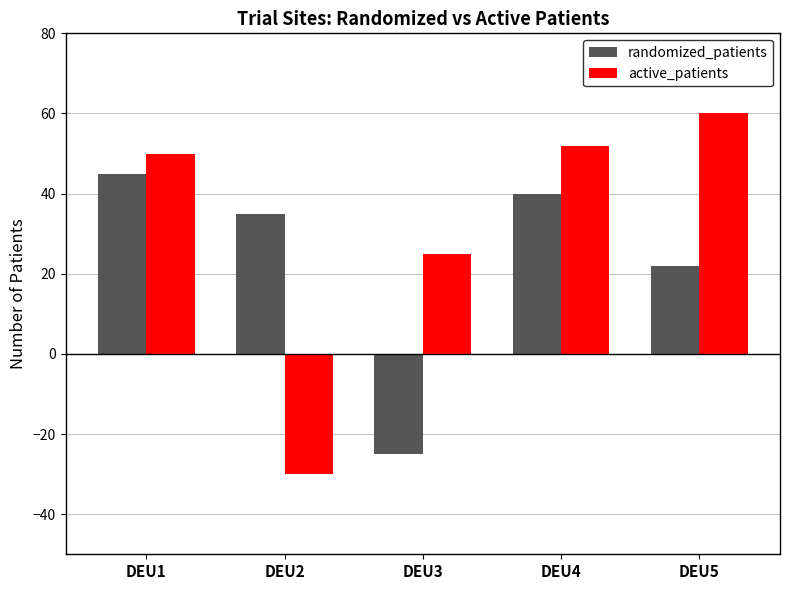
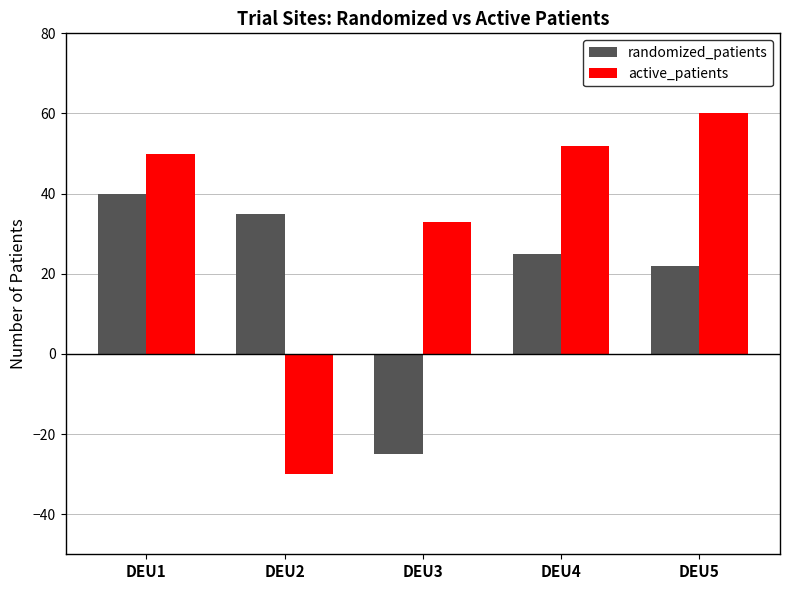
  {
    "randomized_patients": {
-     "DEU1": 45,
+     "DEU1": 40,
      "DEU2": 35,
      "DEU3": -25,
-     "DEU4": 40,
+     "DEU4": 25,
      "DEU5": 22
    },
    "active_patients": {
      "DEU1": 50,
      "DEU2": -30,
-     "DEU3": 25,
+     "DEU3": 33,
      "DEU4": 52,
      "DEU5": 60
    }
  }
